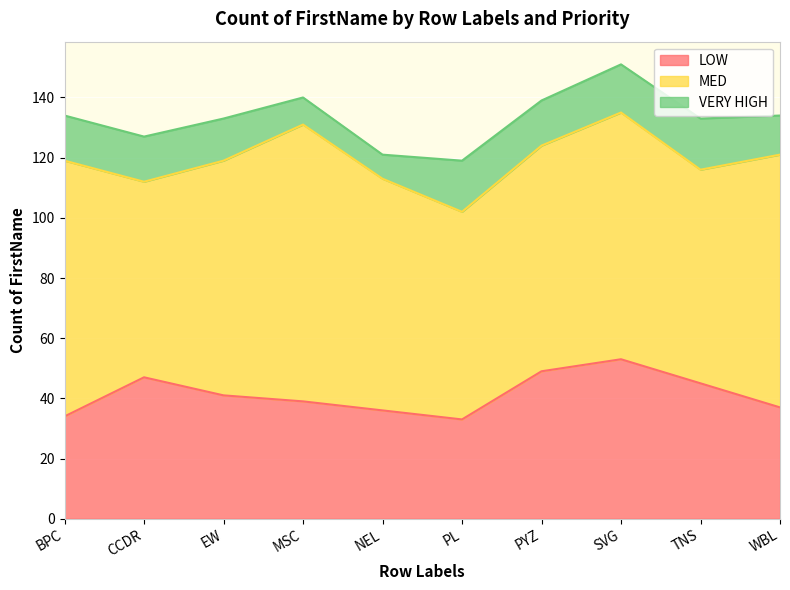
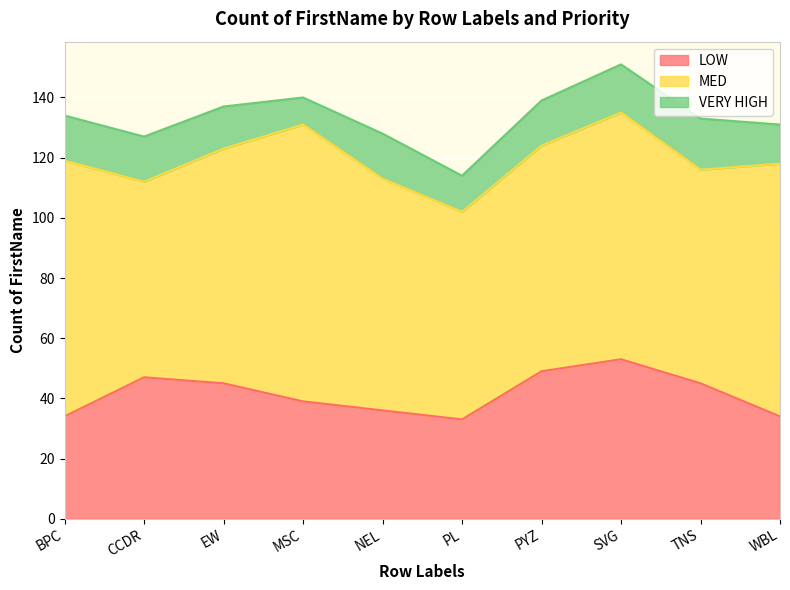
  {
    "LOW": {
      "BPC": 34,
      "CCDR": 47,
-     "EW": 41,
+     "EW": 45,
      "MSC": 39,
      "NEL": 36,
      "PL": 33,
      "PYZ": 49,
      "SVG": 53,
      "TNS": 45,
-     "WBL": 37
+     "WBL": 34
    },
    "MED": {
      "BPC": 85,
      "CCDR": 65,
      "EW": 78,
      "MSC": 92,
      "NEL": 77,
      "PL": 69,
      "PYZ": 75,
      "SVG": 82,
      "TNS": 71,
      "WBL": 84
    },
    "VERY HIGH": {
      "BPC": 15,
      "CCDR": 15,
      "EW": 14,
      "MSC": 9,
-     "NEL": 8,
-     "PL": 17,
+     "NEL": 15,
+     "PL": 12,
      "PYZ": 15,
      "SVG": 16,
      "TNS": 17,
      "WBL": 13
    }
  }
